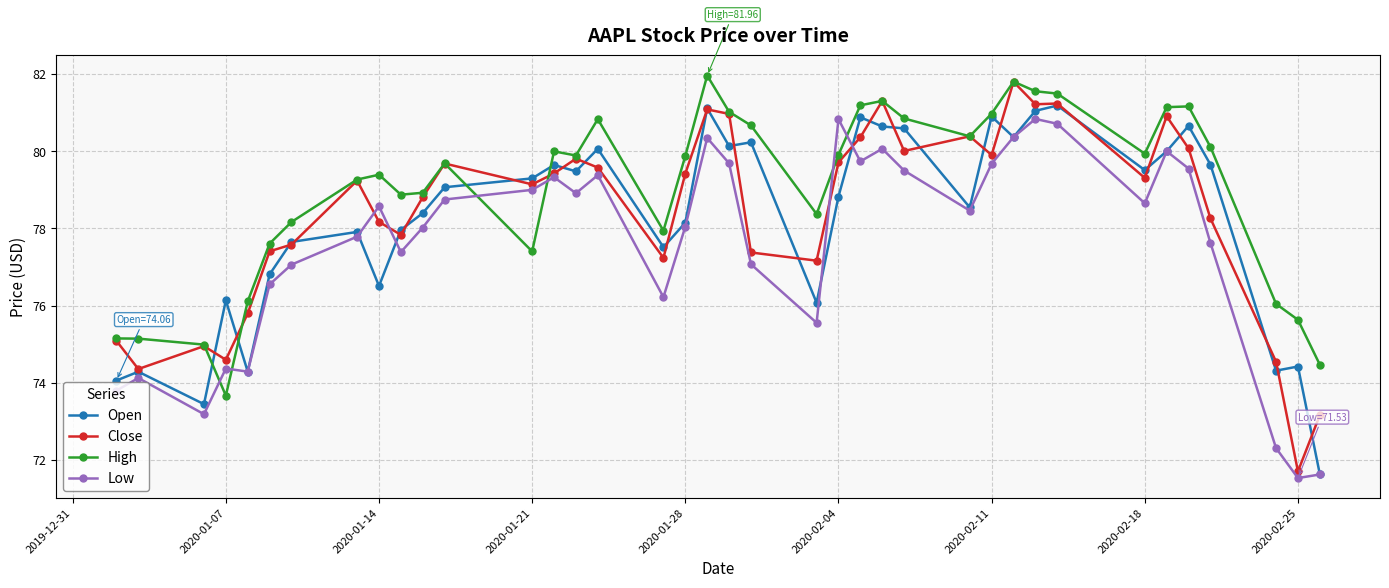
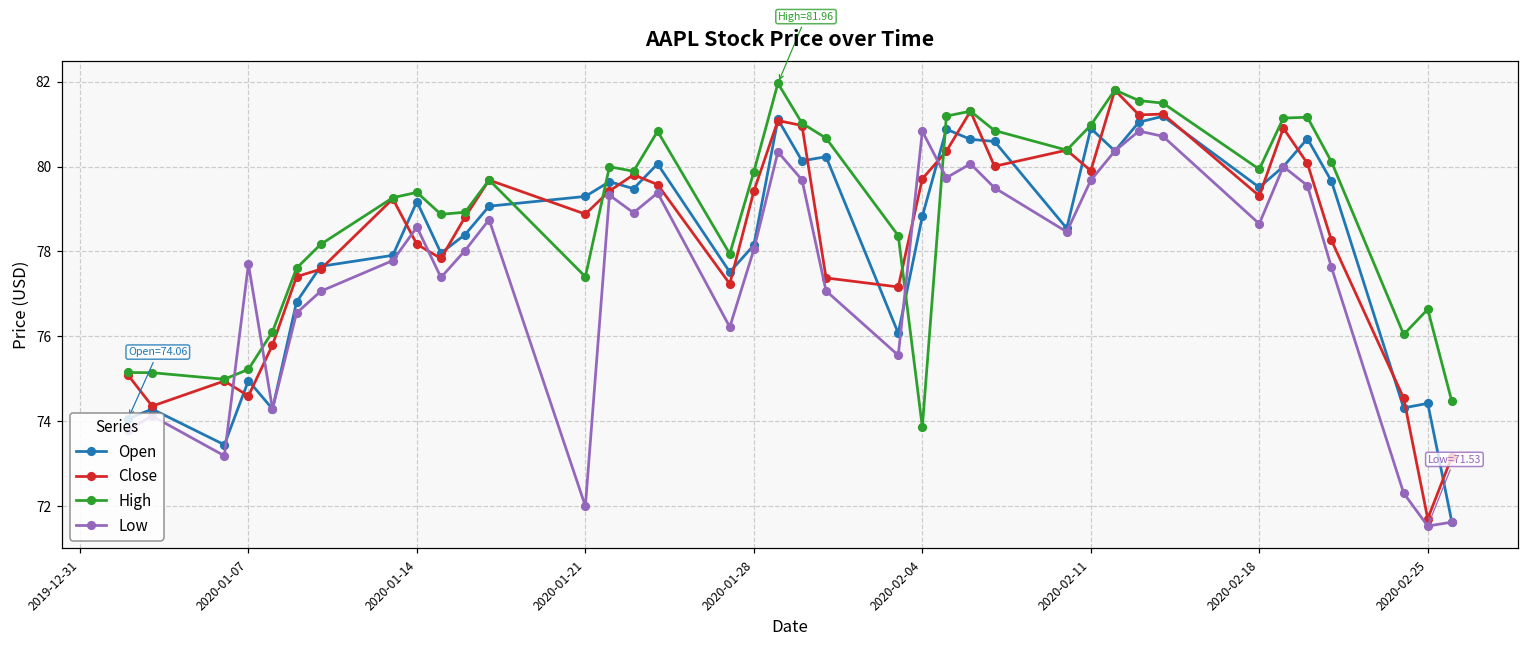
  {
    "Open": {
-     "2020-01-07": 76.1,
-     "2020-01-14": 76.5,
+     "2020-01-07": 75.0,
+     "2020-01-14": 79.2,
      "2020-01-21": 79.3,
      "2020-01-28": 78.2,
      "2020-02-04": 78.8,
      "2020-02-11": 80.9,
      "2020-02-18": 79.5,
      "2020-02-25": 74.4
    },
    "Close": {
      "2020-01-07": 74.6,
      "2020-01-14": 78.2,
-     "2020-01-21": 79.1,
+     "2020-01-21": 78.9,
      "2020-01-28": 79.4,
      "2020-02-04": 79.7,
      "2020-02-11": 79.9,
      "2020-02-18": 79.3
    },
    "High": {
-     "2020-01-07": 73.7,
+     "2020-01-07": 75.2,
      "2020-01-14": 79.4,
      "2020-01-21": 77.4,
      "2020-01-28": 79.9,
-     "2020-02-04": 79.9,
+     "2020-02-04": 73.9,
      "2020-02-11": 81.0,
      "2020-02-18": 79.9,
-     "2020-02-25": 75.6
+     "2020-02-25": 76.6
    },
    "Low": {
-     "2020-01-07": 74.4,
+     "2020-01-07": 77.7,
      "2020-01-14": 78.6,
-     "2020-01-21": 79,
+     "2020-01-21": 72,
      "2020-01-28": 78.0,
      "2020-02-04": 80.8,
      "2020-02-11": 79.7,
      "2020-02-18": 78.7,
      "2020-02-25": 71.5
    }
  }
